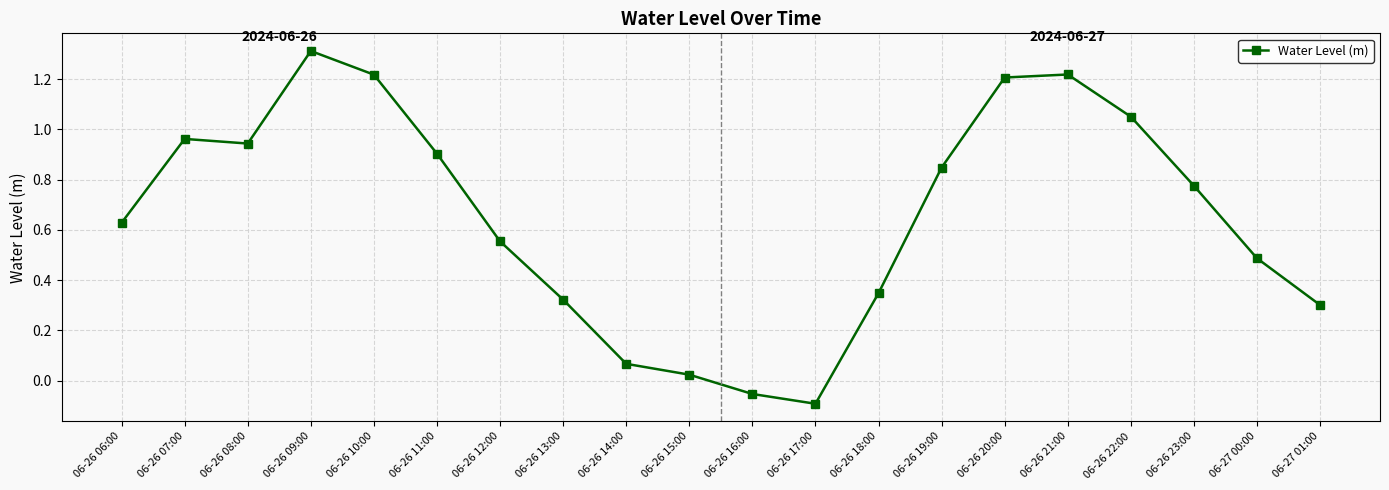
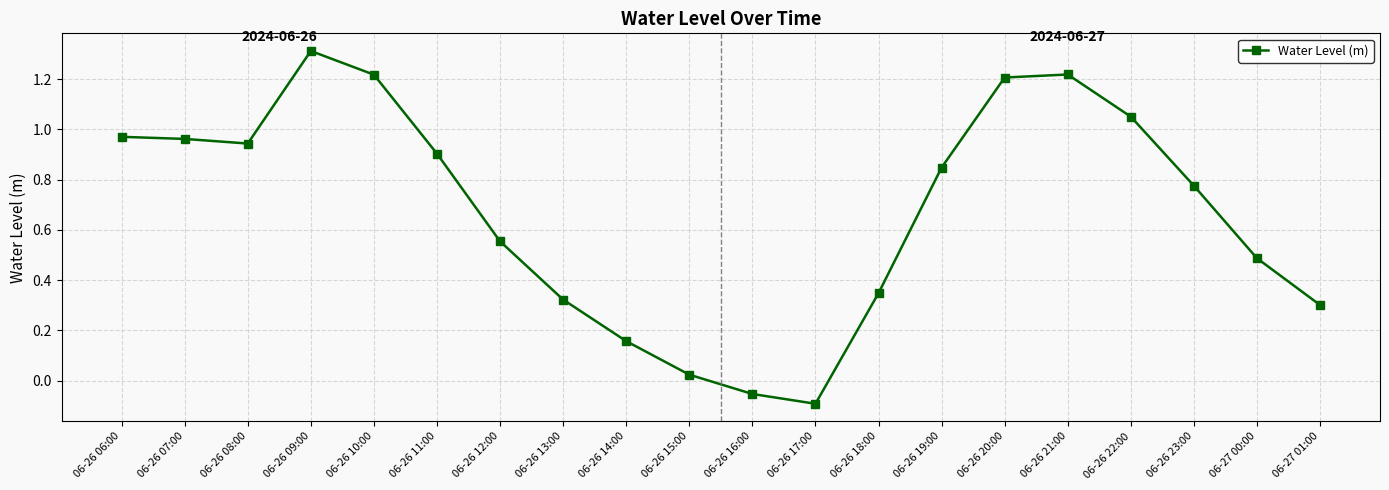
  {
-   "06-26 06:00": 0.63,
+   "06-26 06:00": 0.97,
    "06-26 07:00": 0.96,
    "06-26 08:00": 0.94,
    "06-26 10:00": 1.22,
    "06-26 11:00": 0.90,
    "06-26 12:00": 0.55,
    "06-26 13:00": 0.32,
-   "06-26 14:00": 0.07,
+   "06-26 14:00": 0.16,
    "06-26 15:00": 0.02,
    "06-26 16:00": -0.05,
    "06-26 17:00": -0.09,
    "06-26 18:00": 0.35,
    "06-26 19:00": 0.85,
    "06-26 20:00": 1.21,
    "06-26 21:00": 1.22,
    "06-26 22:00": 1.05,
    "06-26 23:00": 0.78,
    "06-27 00:00": 0.49,
    "06-27 01:00": 0.30
  }
